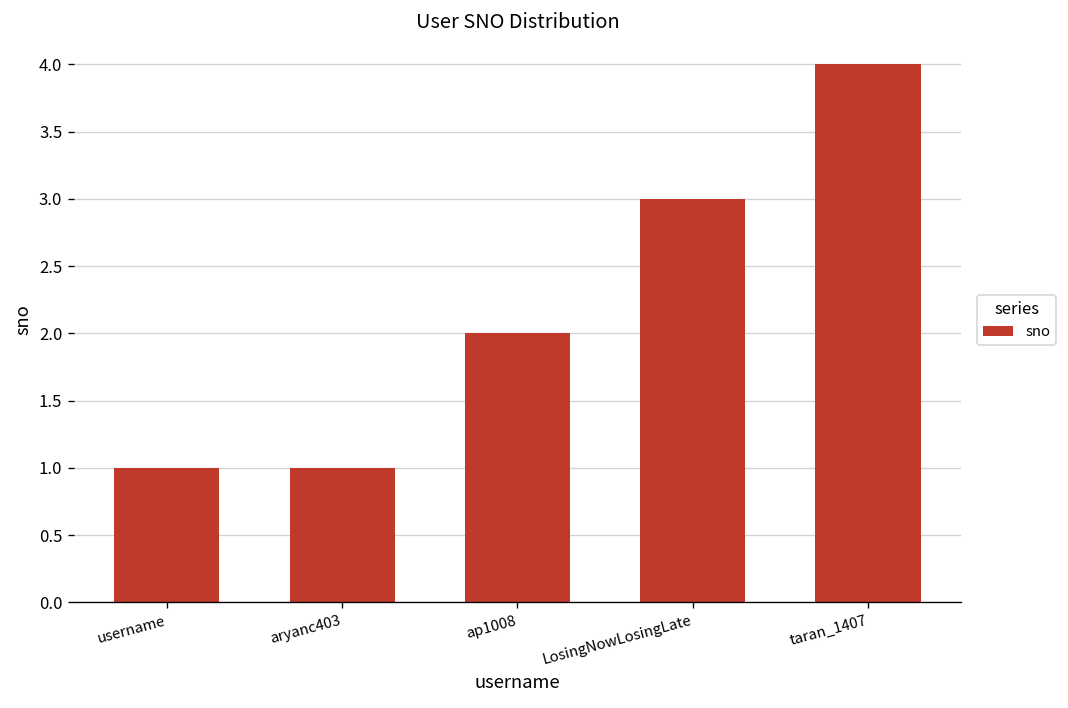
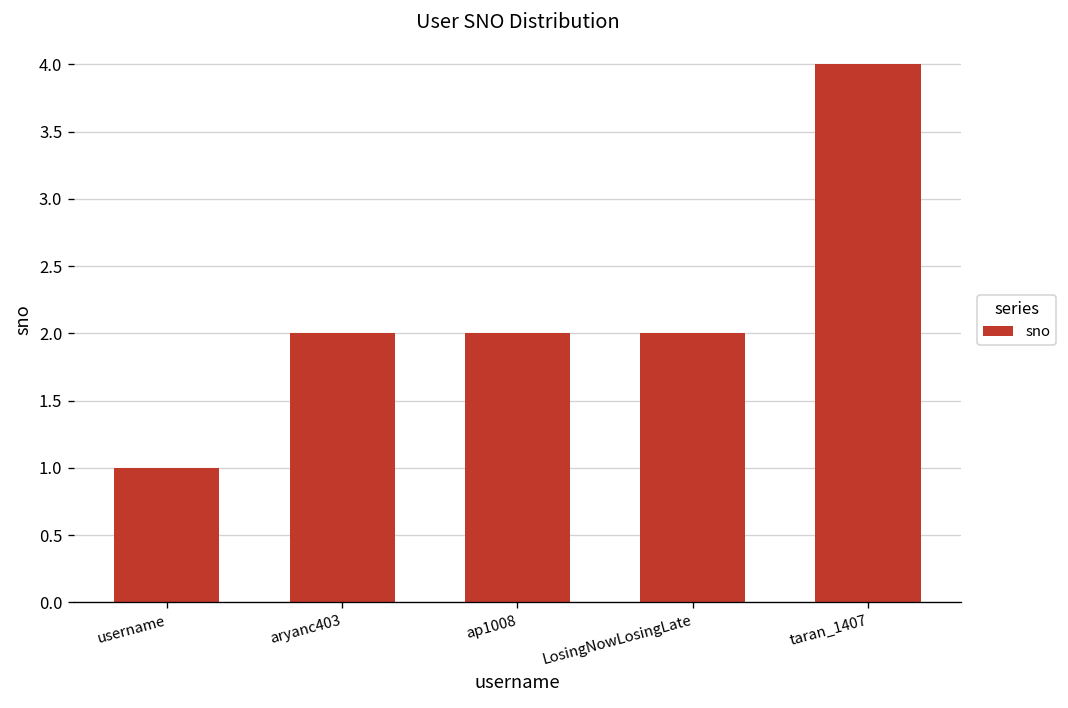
  {
    "username": 1,
-   "aryanc403": 1,
+   "aryanc403": 2,
    "ap1008": 2,
-   "LosingNowLosingLate": 3,
+   "LosingNowLosingLate": 2,
    "taran_1407": 4
  }
